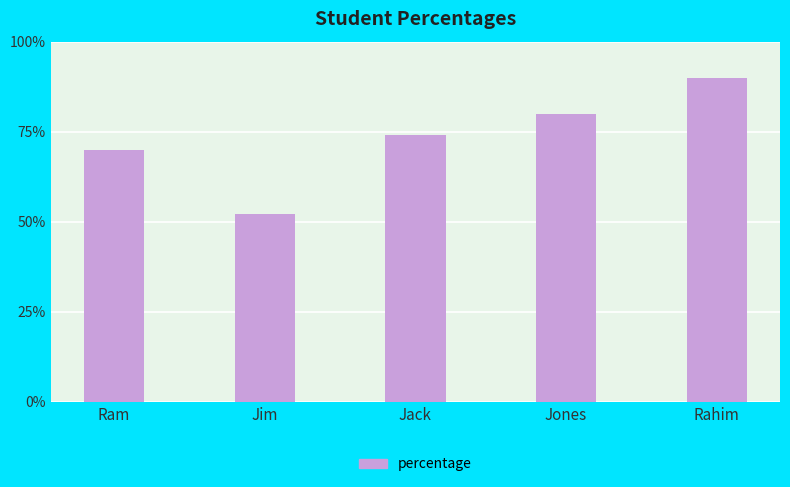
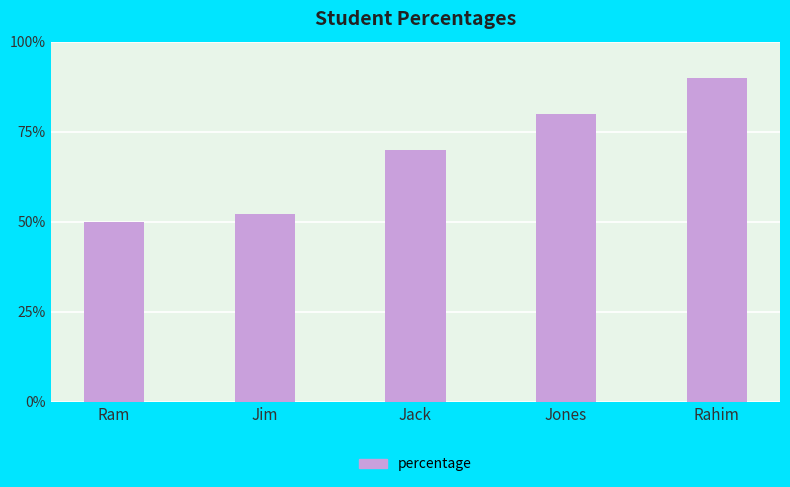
  {
-   "Ram": "70%",
+   "Ram": "50%",
    "Jim": "52%",
-   "Jack": "74%",
+   "Jack": "70%",
    "Jones": "80%",
    "Rahim": "90%"
  }
